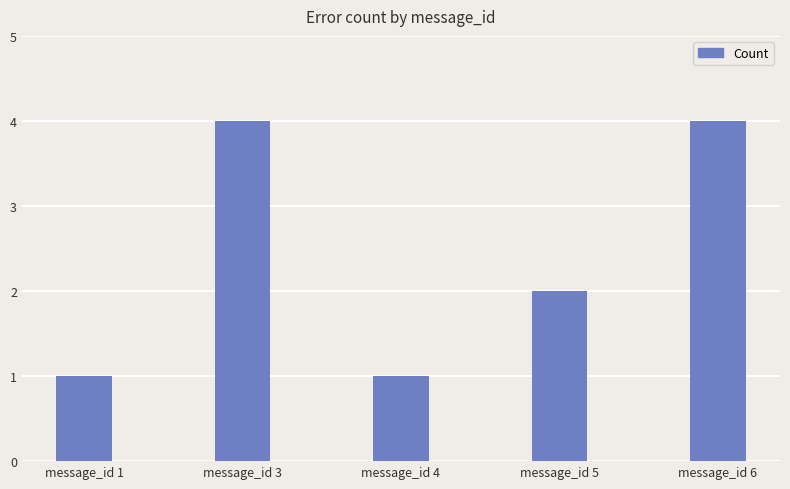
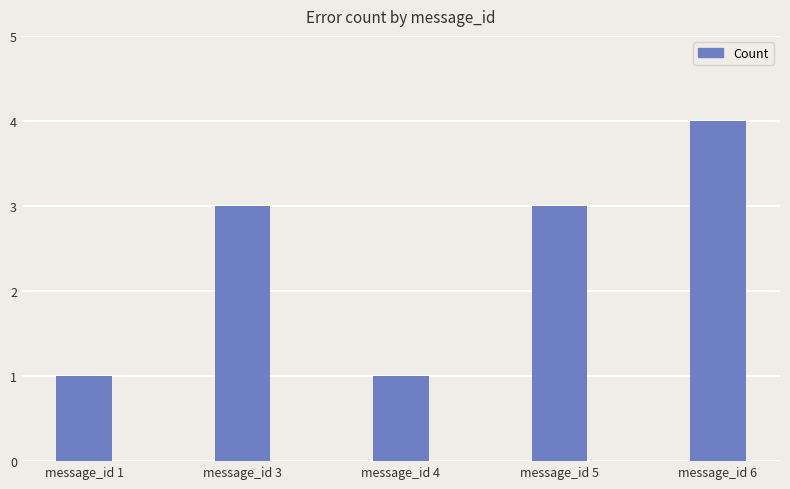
  {
    "message_id 1": 1,
-   "message_id 3": 4,
+   "message_id 3": 3,
    "message_id 4": 1,
-   "message_id 5": 2,
+   "message_id 5": 3,
    "message_id 6": 4
  }
